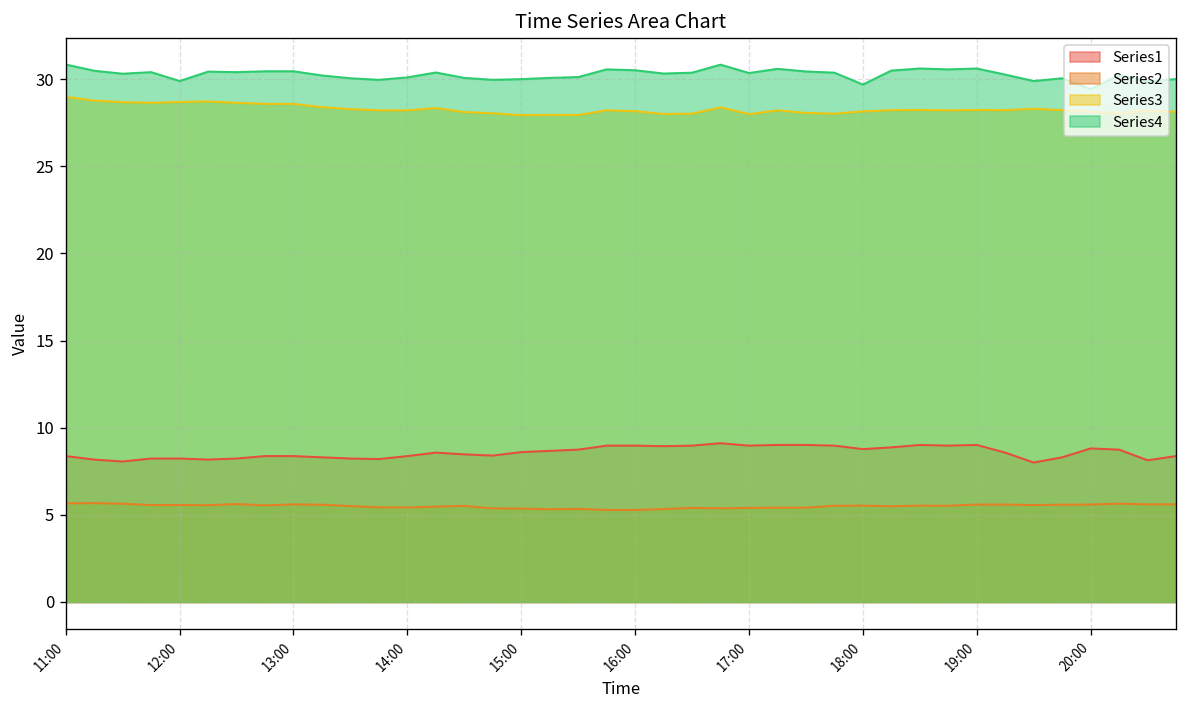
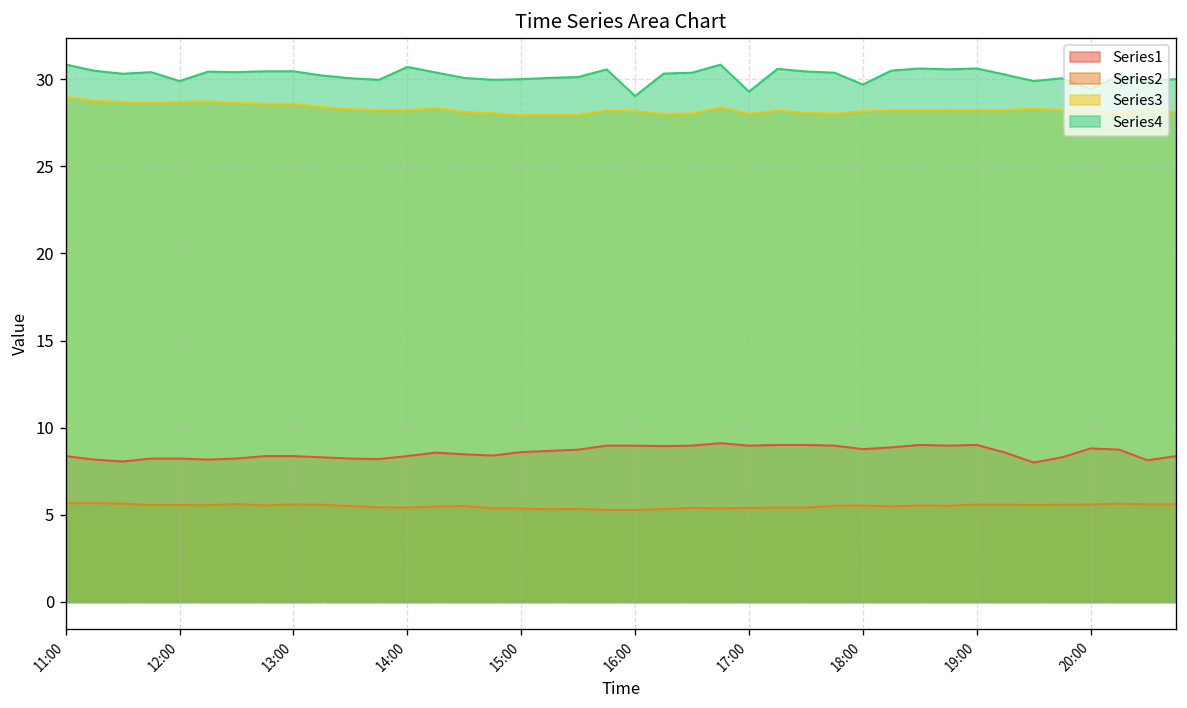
  {
    "Series4": {
      "11:00": 30.8,
      "12:00": 29.9,
      "13:00": 30.5,
-     "14:00": 30.1,
+     "14:00": 30.7,
      "15:00": 30.0,
-     "16:00": 30.5,
-     "17:00": 30.4,
+     "16:00": 29.0,
+     "17:00": 29.3,
      "18:00": 29.7,
      "19:00": 30.6
    }
  }
